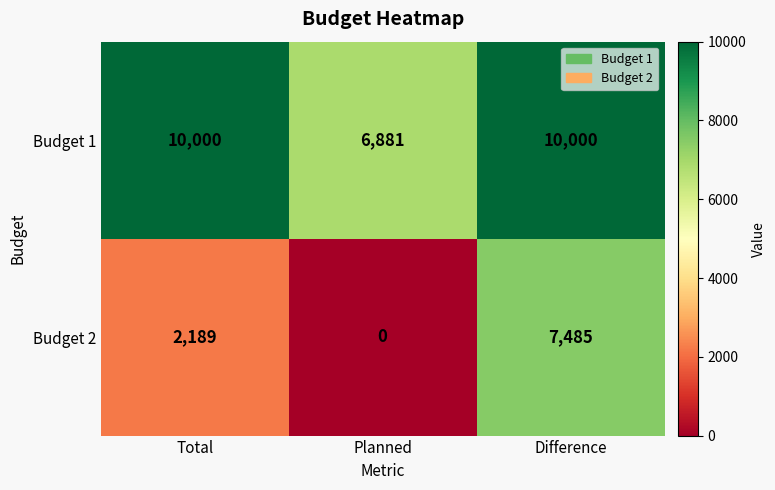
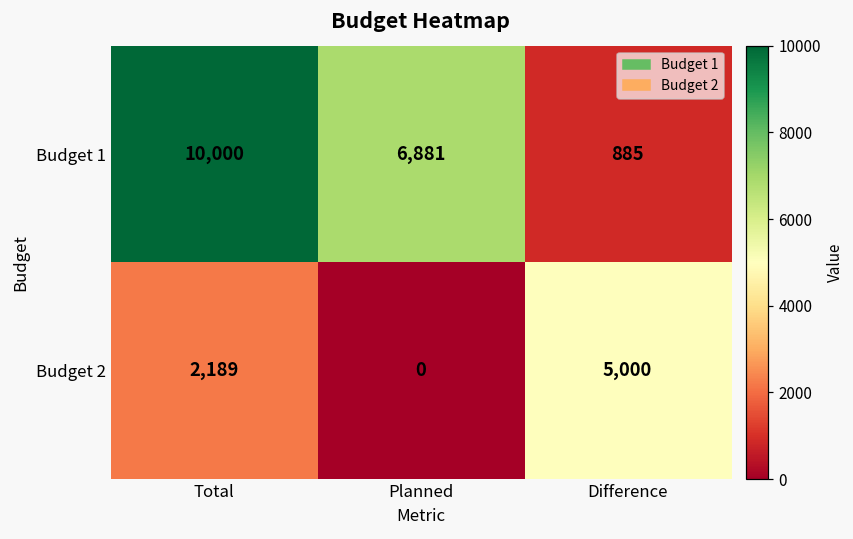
  {
    "Budget 1": {
      "Total": "10,000",
      "Planned": "6,881",
-     "Difference": "10,000"
+     "Difference": "885"
    },
    "Budget 2": {
      "Total": "2,189",
      "Planned": "0",
-     "Difference": "7,485"
+     "Difference": "5,000"
    }
  }
